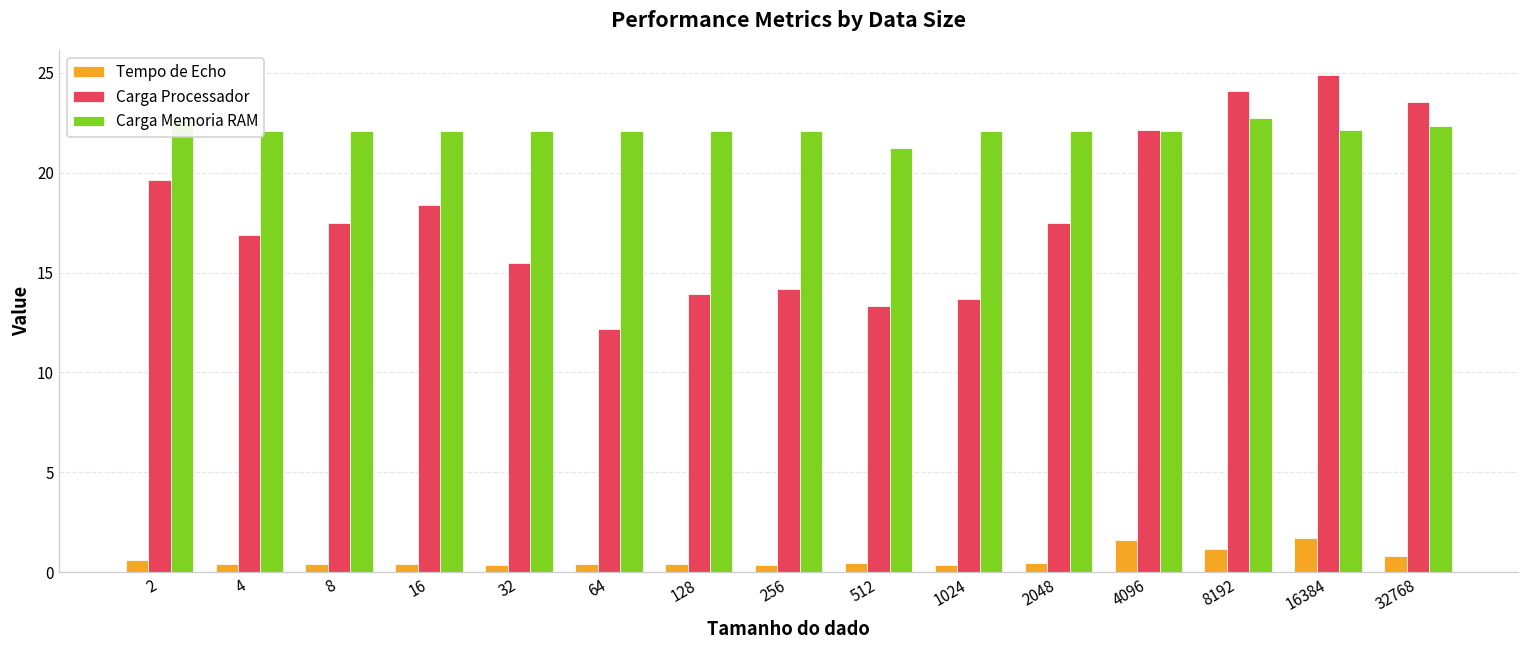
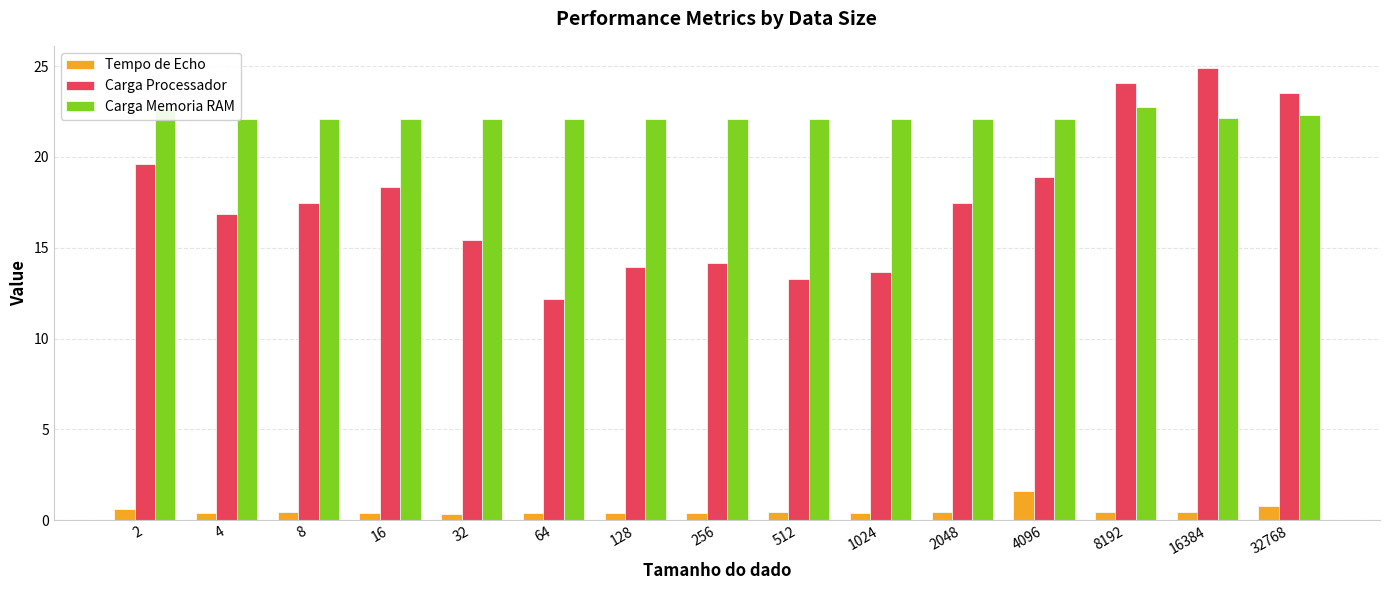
  {
    "Tempo de Echo": {
      "2": 0.6,
      "4": 0.4,
      "8": 0.4,
      "16": 0.4,
      "32": 0.3,
      "64": 0.4,
      "128": 0.4,
      "256": 0.4,
      "512": 0.4,
      "1024": 0.4,
      "2048": 0.5,
      "4096": 1.6,
-     "8192": 1.2,
-     "16384": 1.7,
+     "8192": 0.4,
+     "16384": 0.4,
      "32768": 0.8
    },
    "Carga Processador": {
      "2": 19.6,
      "4": 16.9,
      "8": 17.5,
      "16": 18.4,
      "32": 15.5,
      "64": 12.2,
      "128": 13.9,
      "256": 14.2,
      "512": 13.3,
      "1024": 13.7,
      "2048": 17.5,
-     "4096": 22.1,
+     "4096": 18.9,
      "8192": 24.1,
      "16384": 24.9,
      "32768": 23.5
    },
    "Carga Memoria RAM": {
      "4": 22.1,
      "8": 22.1,
      "16": 22.1,
      "32": 22.1,
      "64": 22.1,
      "128": 22.1,
      "256": 22.1,
-     "512": 21.2,
+     "512": 22.1,
      "1024": 22.1,
      "2048": 22.1,
      "4096": 22.1,
      "8192": 22.7,
      "16384": 22.1,
      "32768": 22.3
    }
  }
